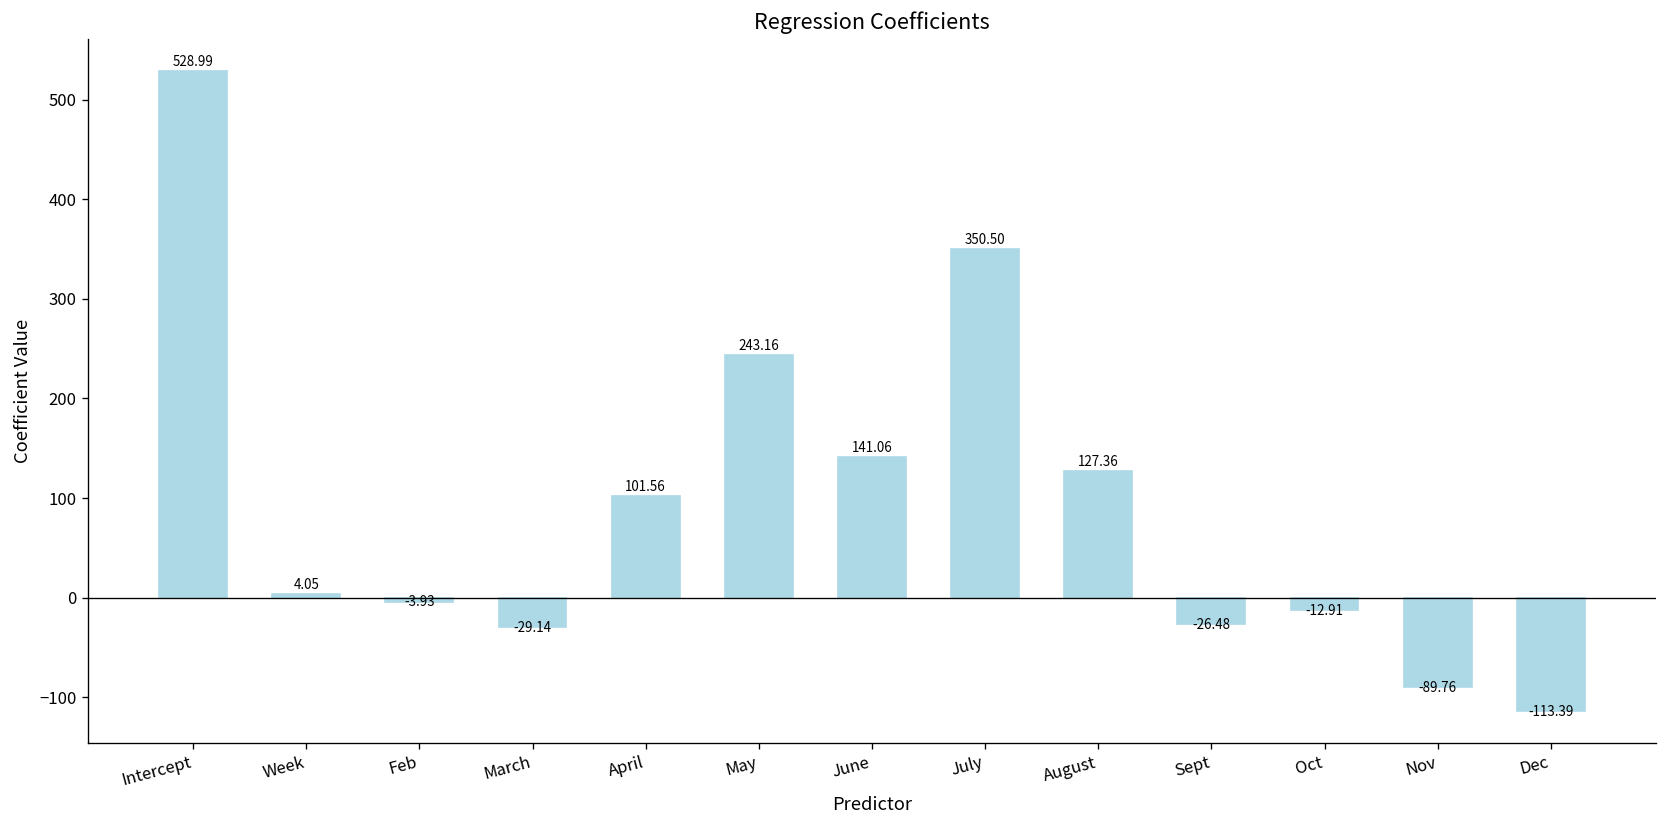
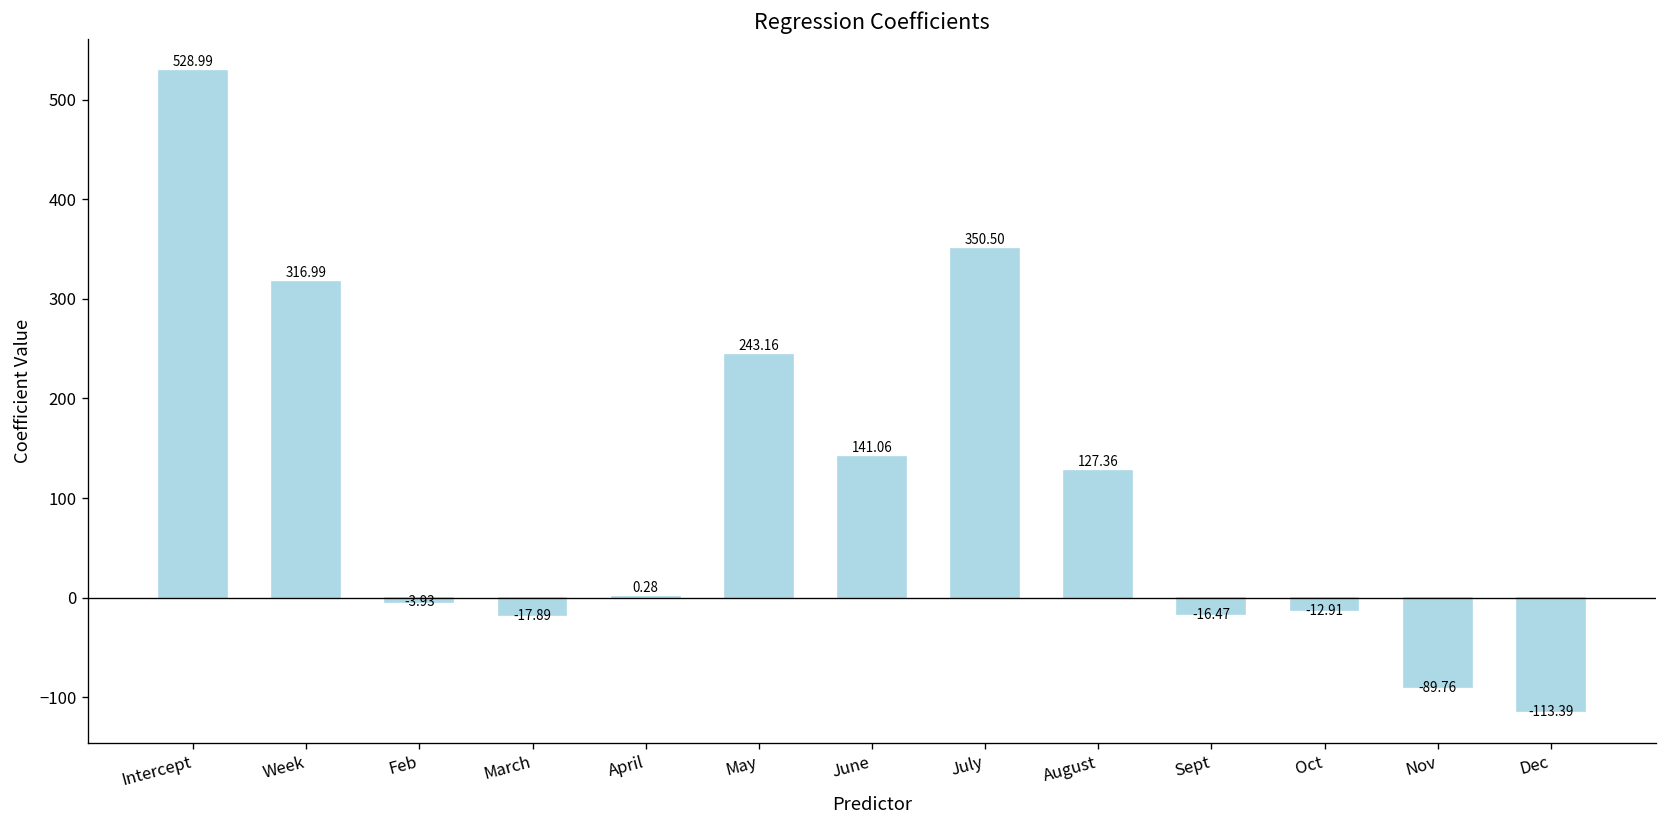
  {
    "Intercept": 528.99,
-   "Week": 4.05,
+   "Week": 316.99,
    "Feb": -3.93,
-   "March": -29.14,
-   "April": 101.56,
+   "March": -17.89,
+   "April": 0.28,
    "May": 243.16,
    "June": 141.06,
    "July": 350.50,
    "August": 127.36,
-   "Sept": -26.48,
+   "Sept": -16.47,
    "Oct": -12.91,
    "Nov": -89.76,
    "Dec": -113.39
  }
